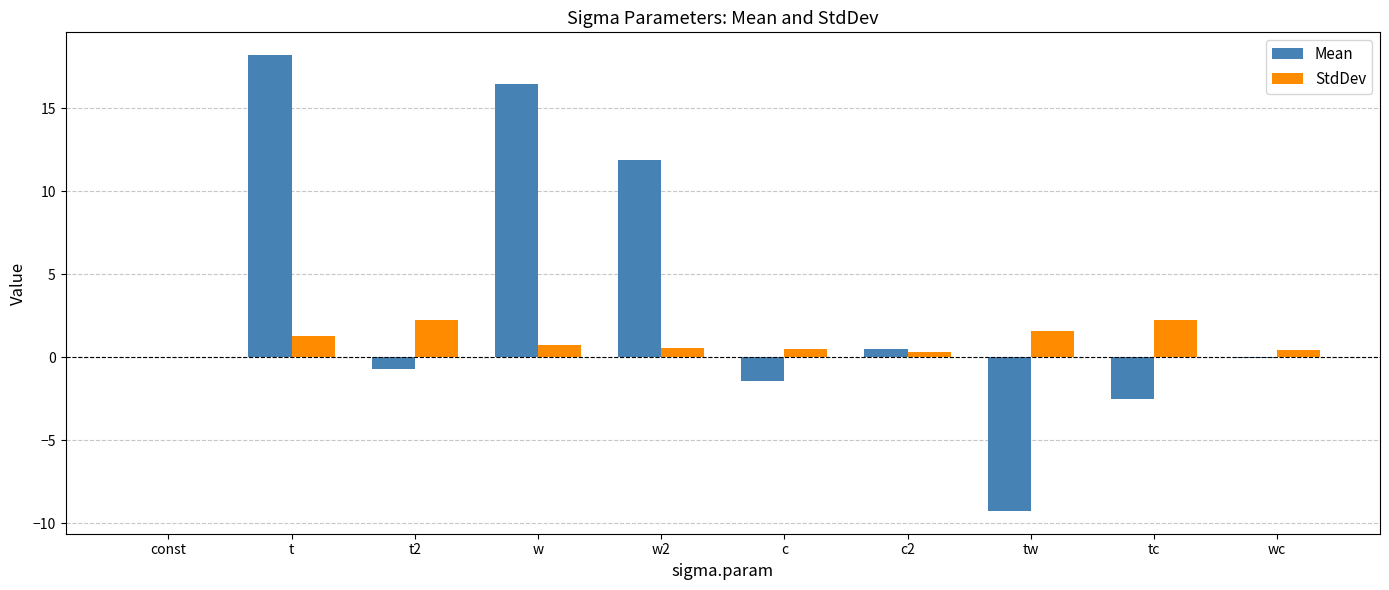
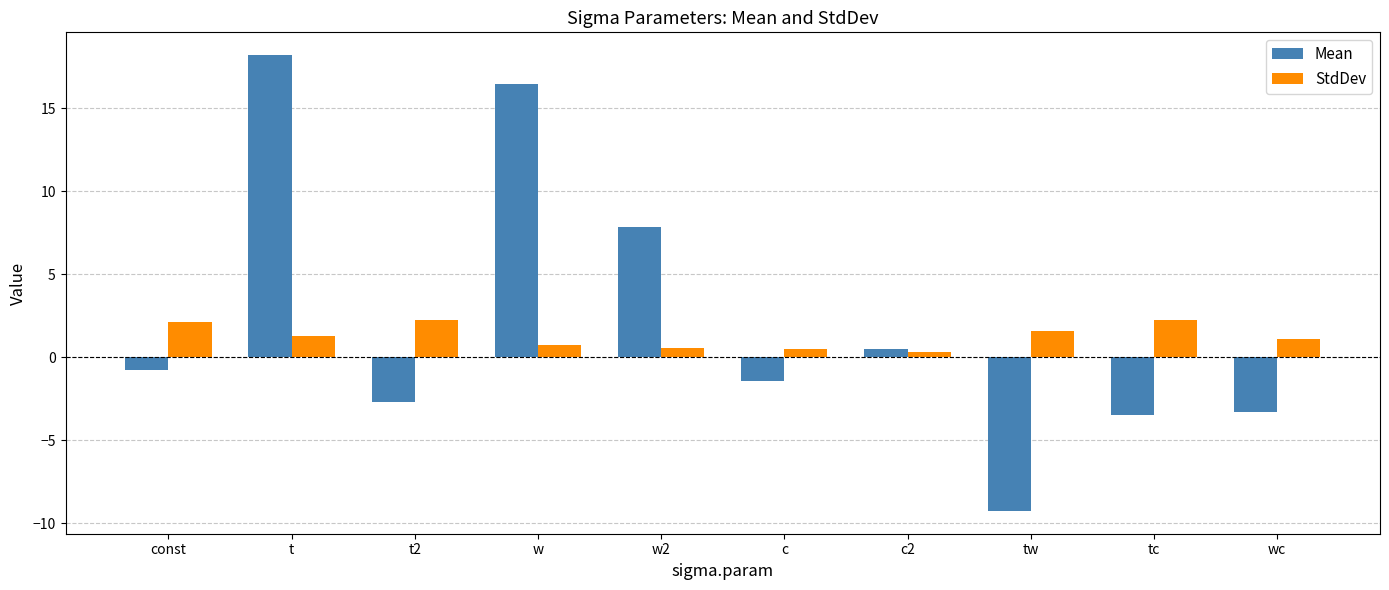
  {
    "Mean": {
-     "const": 0.0,
+     "const": -0.8,
      "t": 18.2,
-     "t2": -0.7,
+     "t2": -2.7,
      "w": 16.4,
-     "w2": 11.9,
+     "w2": 7.9,
      "c": -1.4,
      "c2": 0.5,
      "tw": -9.3,
-     "tc": -2.5,
-     "wc": -0.1
+     "tc": -3.5,
+     "wc": -3.3
    },
    "StdDev": {
-     "const": 0.0,
+     "const": 2.1,
      "t": 1.3,
      "t2": 2.2,
      "w": 0.7,
      "w2": 0.6,
      "c": 0.5,
      "c2": 0.3,
      "tw": 1.6,
      "tc": 2.2,
-     "wc": 0.4
+     "wc": 1.1
    }
  }
